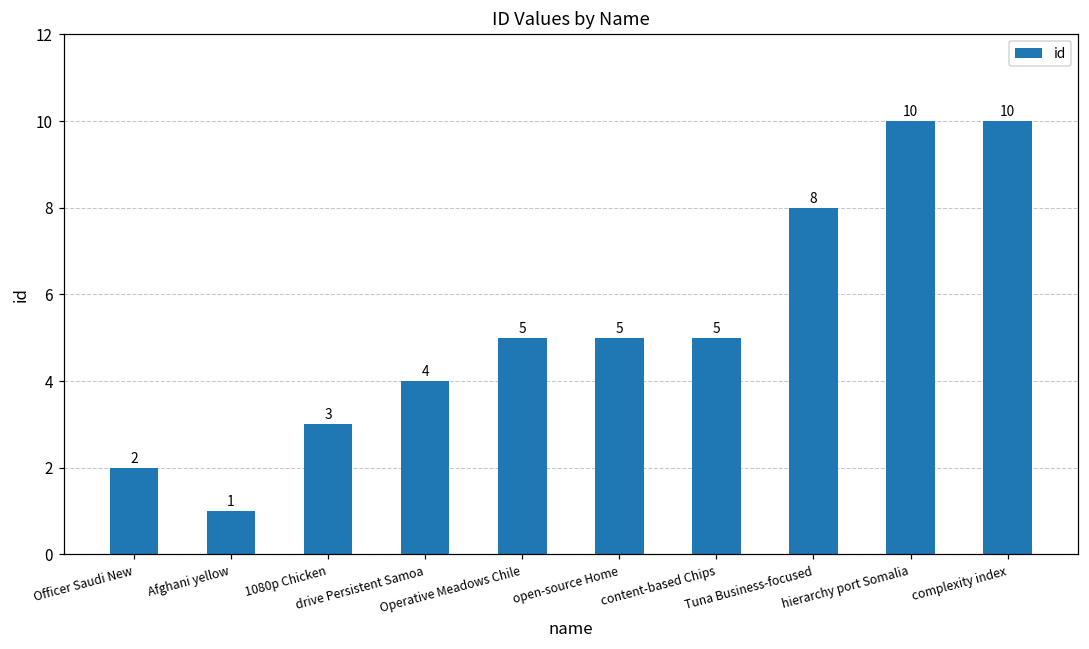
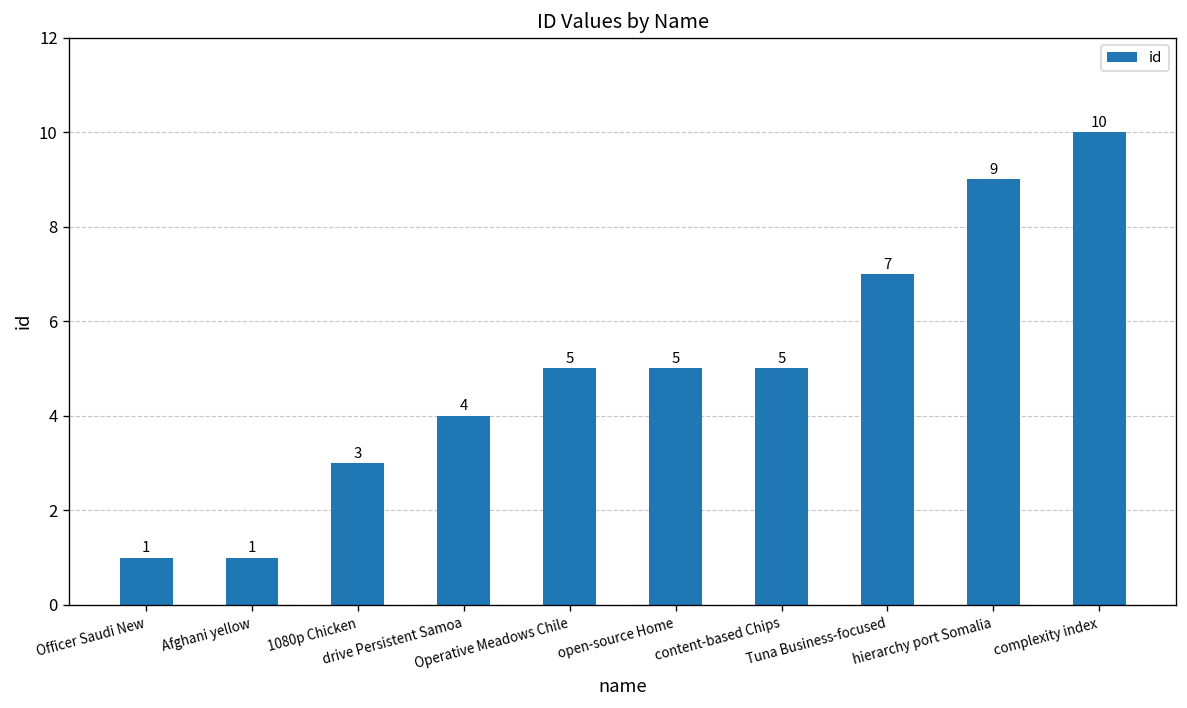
  {
-   "Officer Saudi New": 2,
+   "Officer Saudi New": 1,
    "Afghani yellow": 1,
    "1080p Chicken": 3,
    "drive Persistent Samoa": 4,
    "Operative Meadows Chile": 5,
    "open-source Home": 5,
    "content-based Chips": 5,
-   "Tuna Business-focused": 8,
-   "hierarchy port Somalia": 10,
+   "Tuna Business-focused": 7,
+   "hierarchy port Somalia": 9,
    "complexity index": 10
  }
